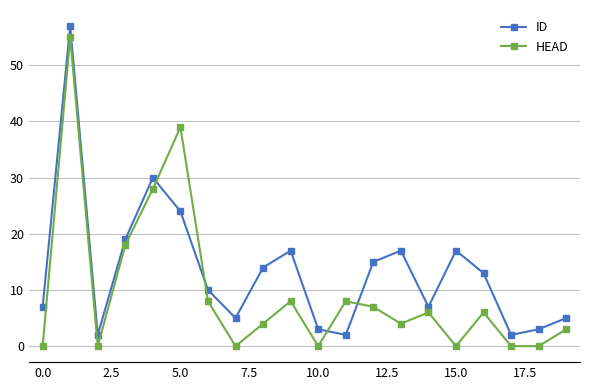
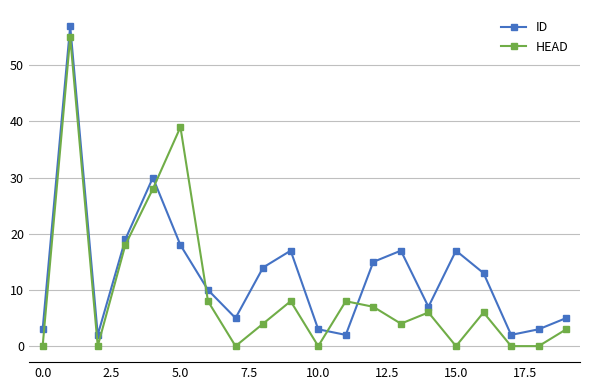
  {
    "ID": {
-     "0.0": 7,
-     "5.0": 24,
+     "0.0": 3,
+     "5.0": 18,
      "10.0": 3,
      "15.0": 17
    },
    "HEAD": {
      "0.0": 0,
      "5.0": 39,
      "10.0": 0,
      "15.0": 0
    }
  }
